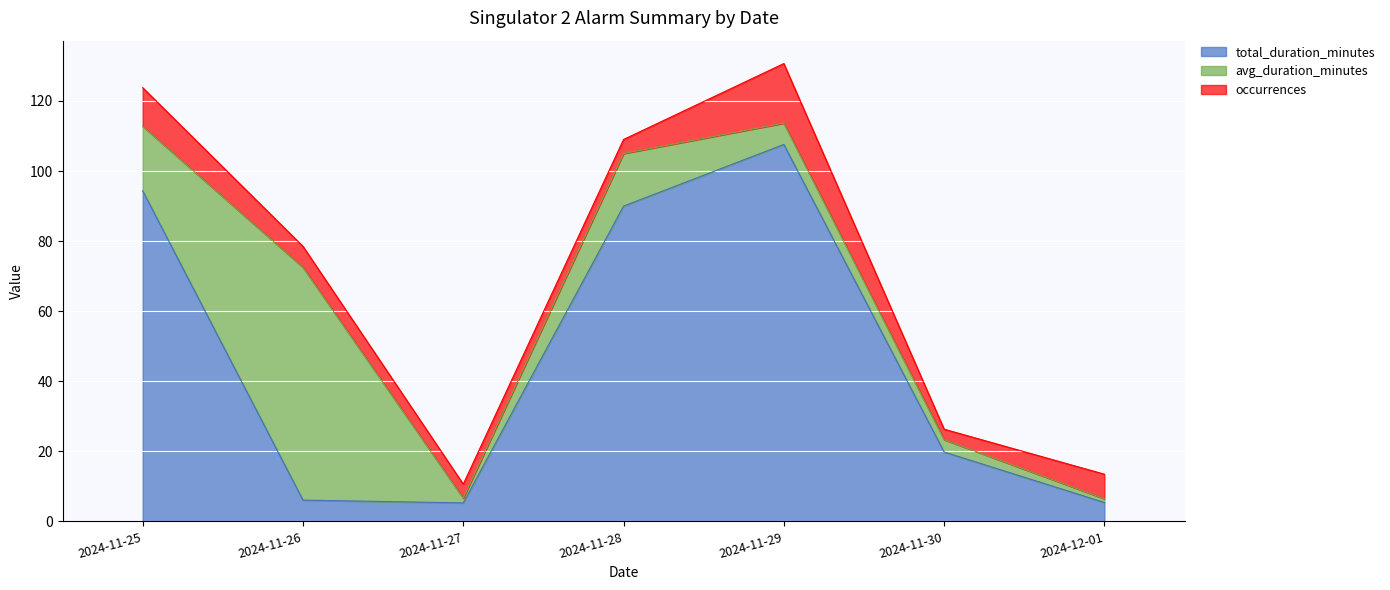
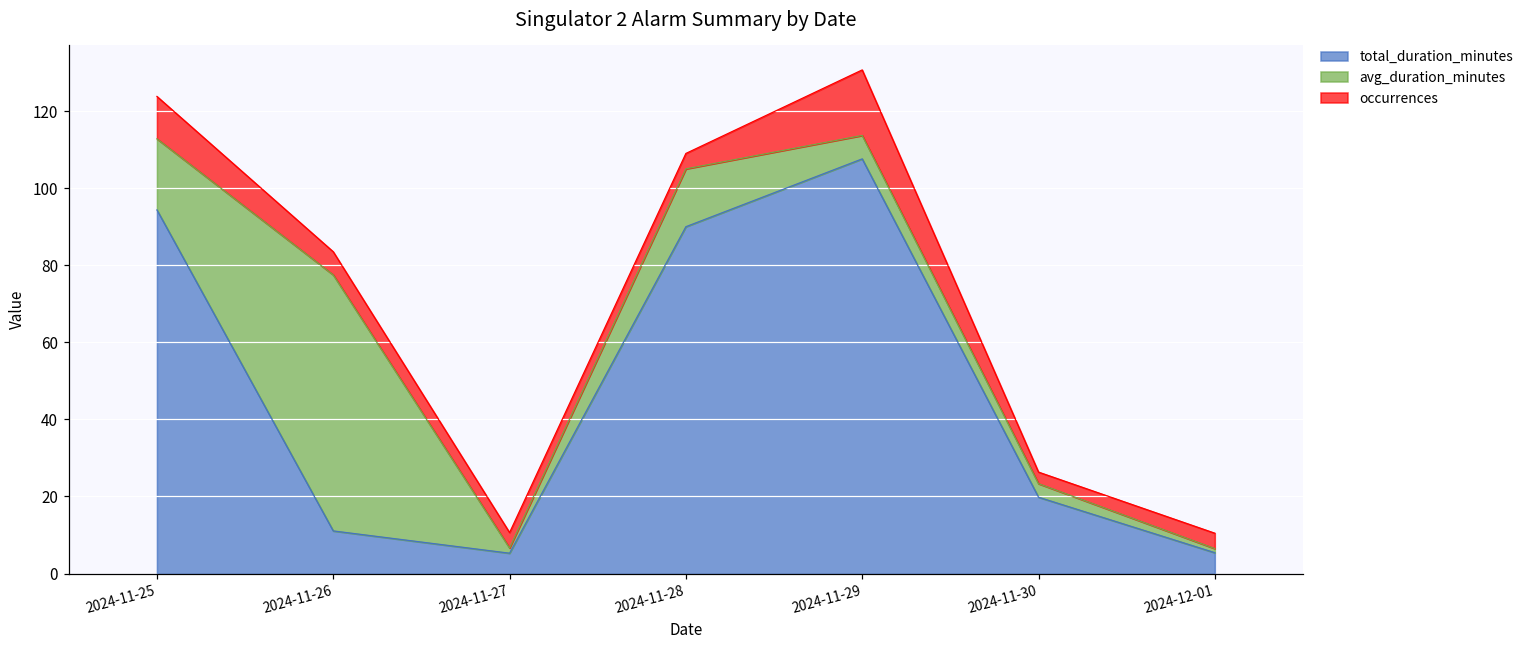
  {
    "total_duration_minutes": {
      "2024-11-25": 94,
-     "2024-11-26": 6,
+     "2024-11-26": 11,
      "2024-11-27": 5,
      "2024-11-28": 90,
      "2024-11-29": 108,
      "2024-11-30": 20,
      "2024-12-01": 5
    },
    "avg_duration_minutes": {
      "2024-11-25": 18,
      "2024-11-26": 66,
      "2024-11-27": 1,
      "2024-11-28": 15,
      "2024-11-29": 6,
      "2024-11-30": 4,
      "2024-12-01": 1
    },
    "occurrences": {
      "2024-11-25": 11,
      "2024-11-26": 6,
      "2024-11-27": 4,
      "2024-11-28": 4,
      "2024-11-29": 17,
      "2024-11-30": 3,
-     "2024-12-01": 7
+     "2024-12-01": 4
    }
  }
